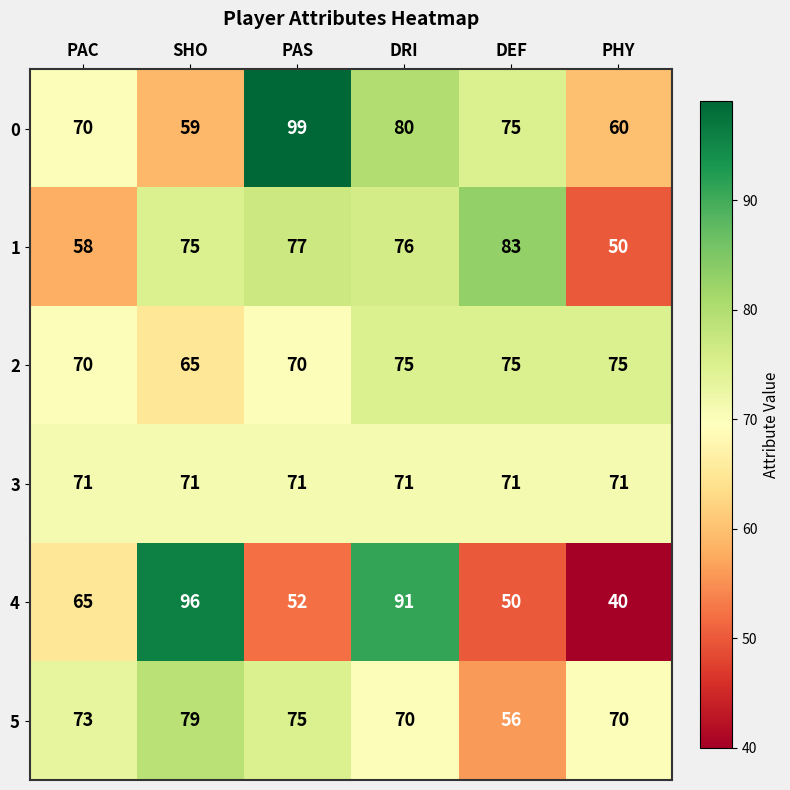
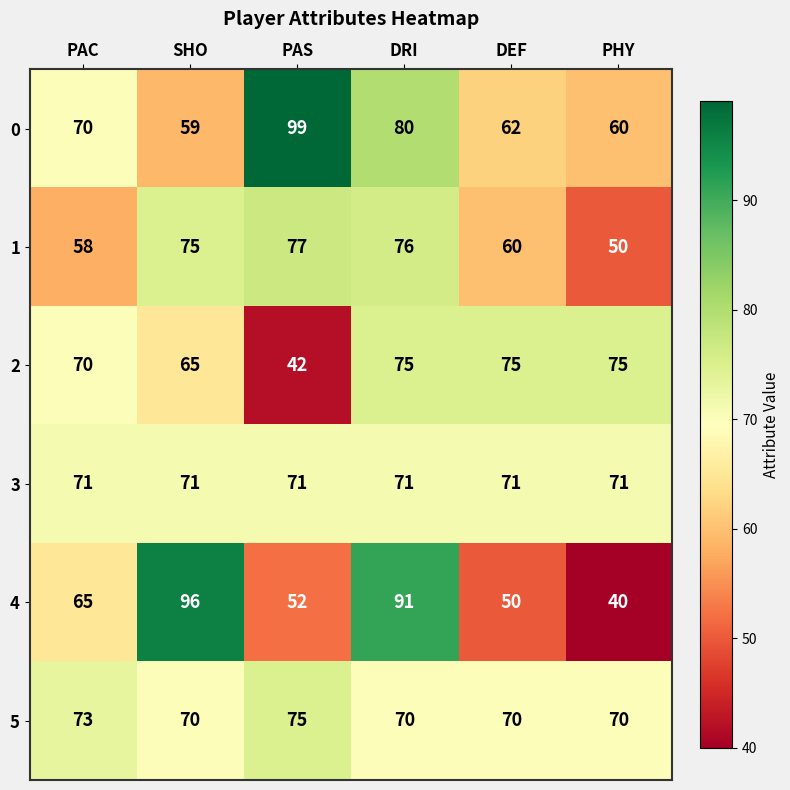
  {
    "0": {
      "PAC": 70,
      "SHO": 59,
      "PAS": 99,
      "DRI": 80,
-     "DEF": 75,
+     "DEF": 62,
      "PHY": 60
    },
    "1": {
      "PAC": 58,
      "SHO": 75,
      "PAS": 77,
      "DRI": 76,
-     "DEF": 83,
+     "DEF": 60,
      "PHY": 50
    },
    "2": {
      "PAC": 70,
      "SHO": 65,
-     "PAS": 70,
+     "PAS": 42,
      "DRI": 75,
      "DEF": 75,
      "PHY": 75
    },
    "3": {
      "PAC": 71,
      "SHO": 71,
      "PAS": 71,
      "DRI": 71,
      "DEF": 71,
      "PHY": 71
    },
    "4": {
      "PAC": 65,
      "SHO": 96,
      "PAS": 52,
      "DRI": 91,
      "DEF": 50,
      "PHY": 40
    },
    "5": {
      "PAC": 73,
-     "SHO": 79,
+     "SHO": 70,
      "PAS": 75,
      "DRI": 70,
-     "DEF": 56,
+     "DEF": 70,
      "PHY": 70
    }
  }
